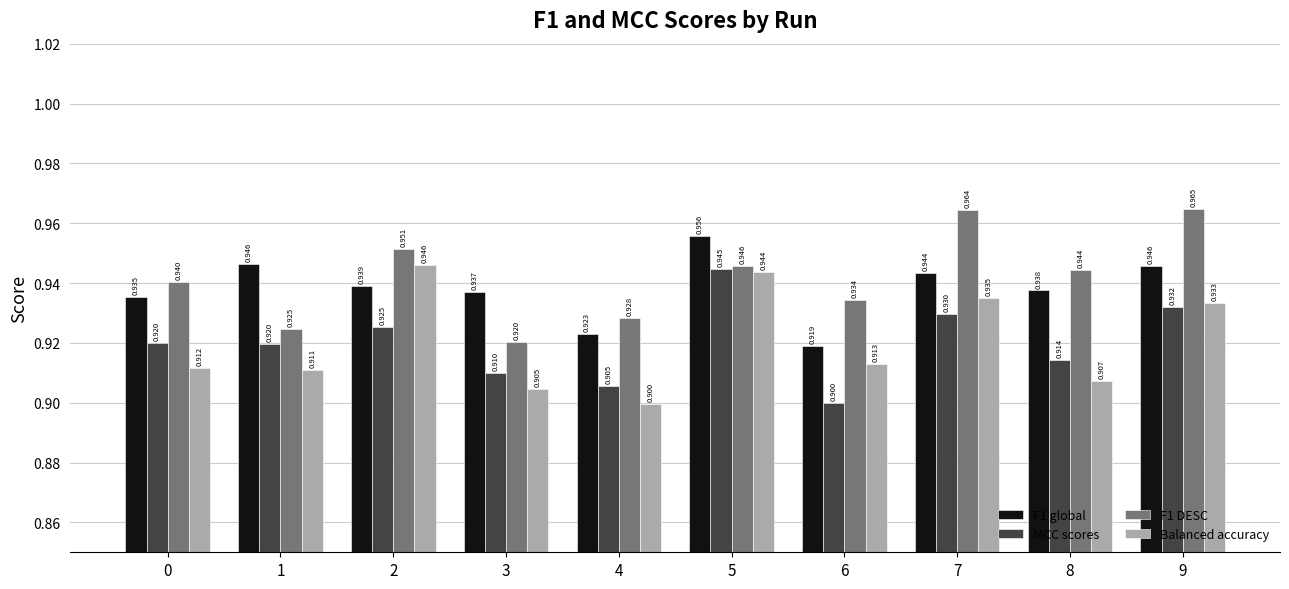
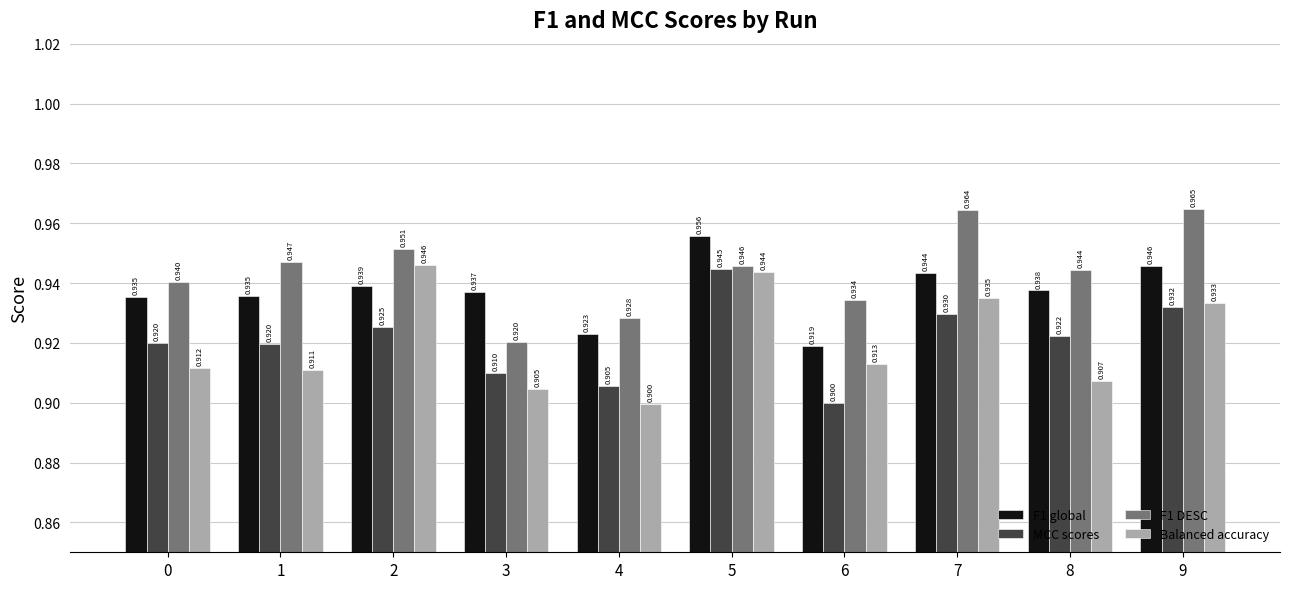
  {
    "F1 global": {
      "0": 0.935,
-     "1": 0.946,
+     "1": 0.935,
      "2": 0.939,
      "3": 0.937,
      "4": 0.923,
      "5": 0.956,
      "6": 0.919,
      "7": 0.944,
      "8": 0.938,
      "9": 0.946
    },
    "MCC scores": {
      "0": 0.920,
      "1": 0.920,
      "2": 0.925,
      "3": 0.910,
      "4": 0.905,
      "5": 0.945,
      "6": 0.900,
      "7": 0.930,
-     "8": 0.914,
+     "8": 0.922,
      "9": 0.932
    },
    "F1 DESC": {
      "0": 0.940,
-     "1": 0.925,
+     "1": 0.947,
      "2": 0.951,
      "3": 0.920,
      "4": 0.928,
      "5": 0.946,
      "6": 0.934,
      "7": 0.964,
      "8": 0.944,
      "9": 0.965
    },
    "Balanced accuracy": {
      "0": 0.912,
      "1": 0.911,
      "2": 0.946,
      "3": 0.905,
      "4": 0.900,
      "5": 0.944,
      "6": 0.913,
      "7": 0.935,
      "8": 0.907,
      "9": 0.933
    }
  }
